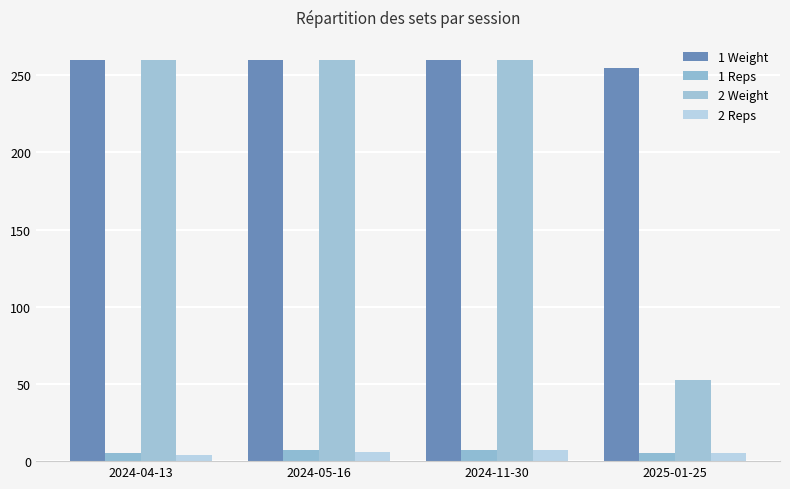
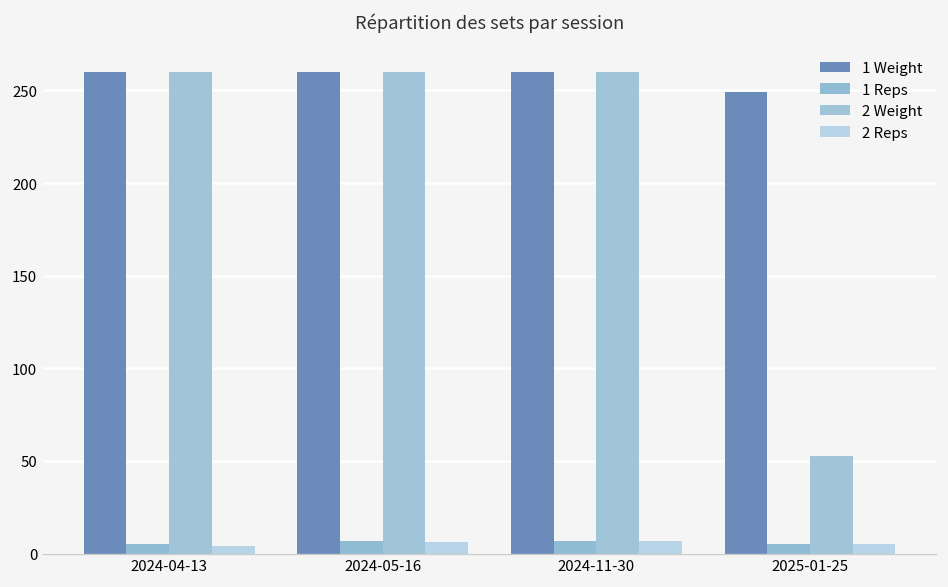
  {
    "1 Weight": {
      "2024-04-13": 260,
      "2024-05-16": 260,
      "2024-11-30": 260,
-     "2025-01-25": 255
+     "2025-01-25": 249
    }
  }
